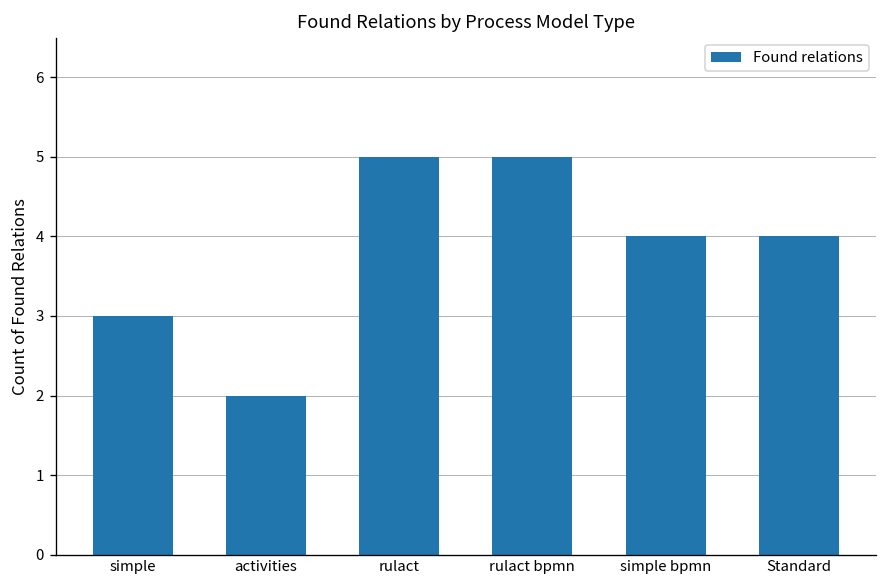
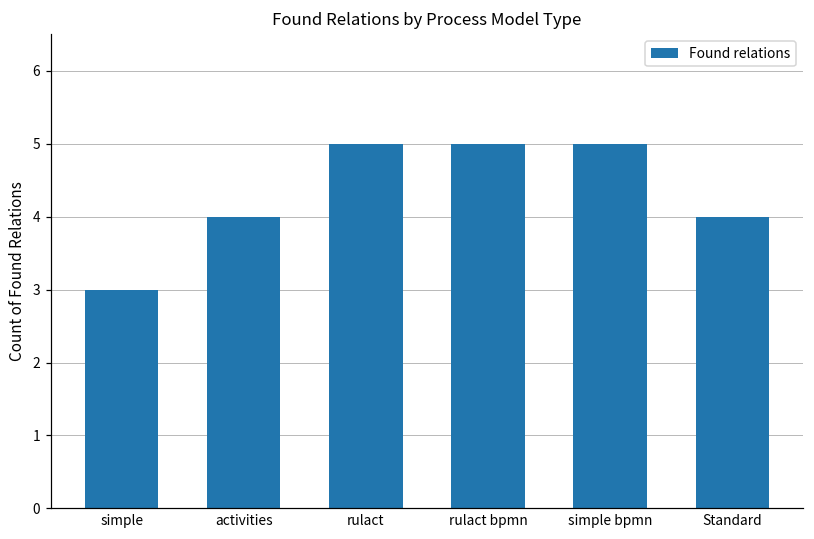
  {
    "simple": 3,
-   "activities": 2,
+   "activities": 4,
    "rulact": 5,
    "rulact bpmn": 5,
-   "simple bpmn": 4,
+   "simple bpmn": 5,
    "Standard": 4
  }
